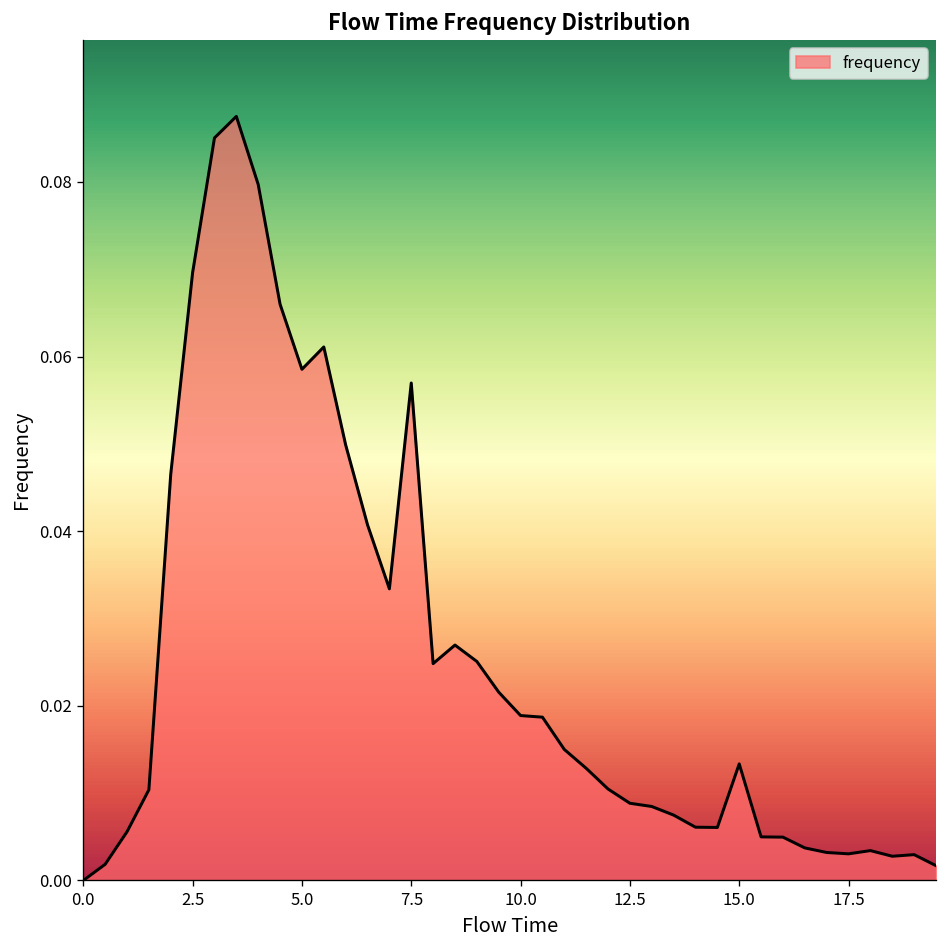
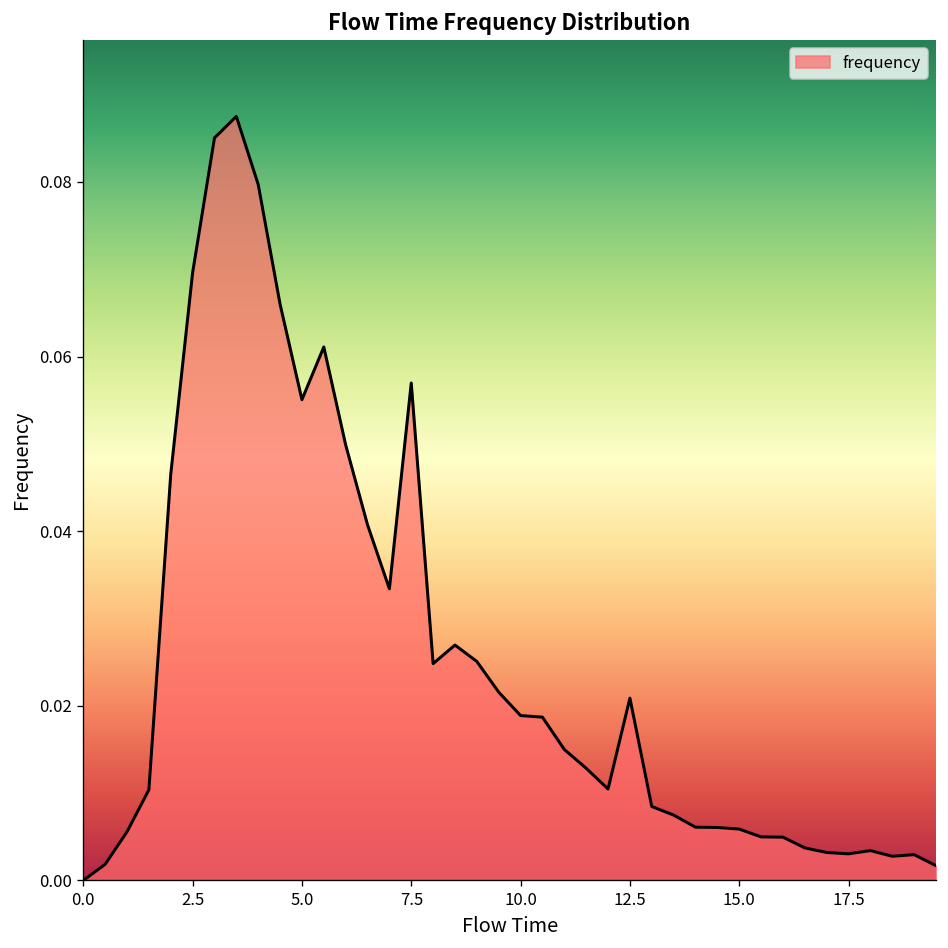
  {
    "0.0": 0.000,
    "2.5": 0.070,
-   "5.0": 0.059,
+   "5.0": 0.055,
    "7.5": 0.057,
    "10.0": 0.019,
-   "12.5": 0.009,
-   "15.0": 0.013,
+   "12.5": 0.021,
+   "15.0": 0.006,
    "17.5": 0.003
  }
